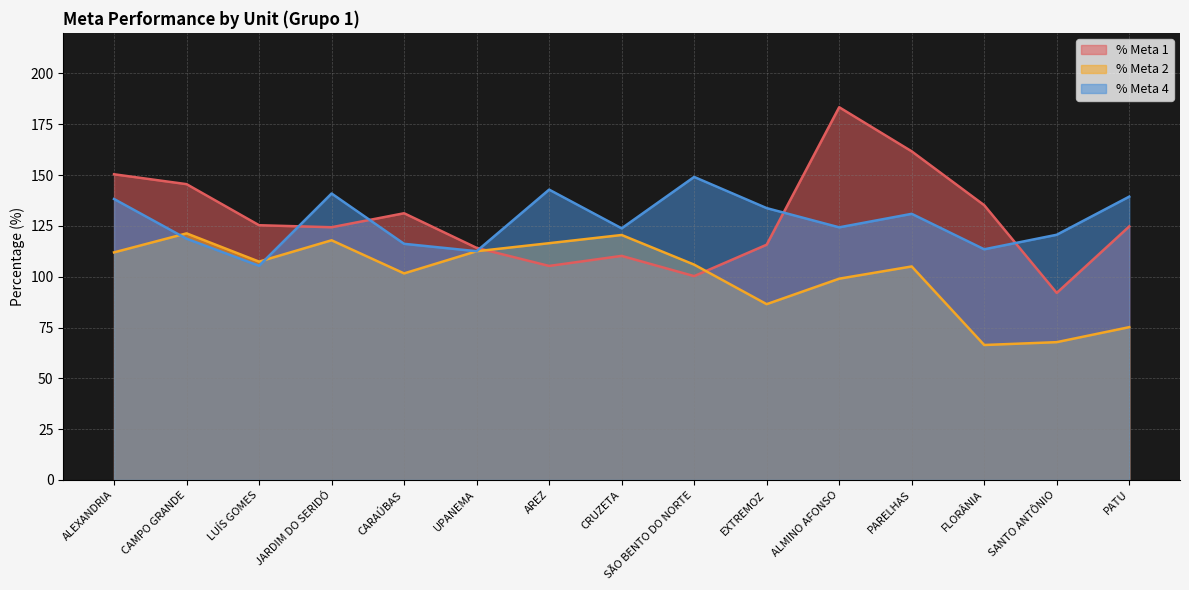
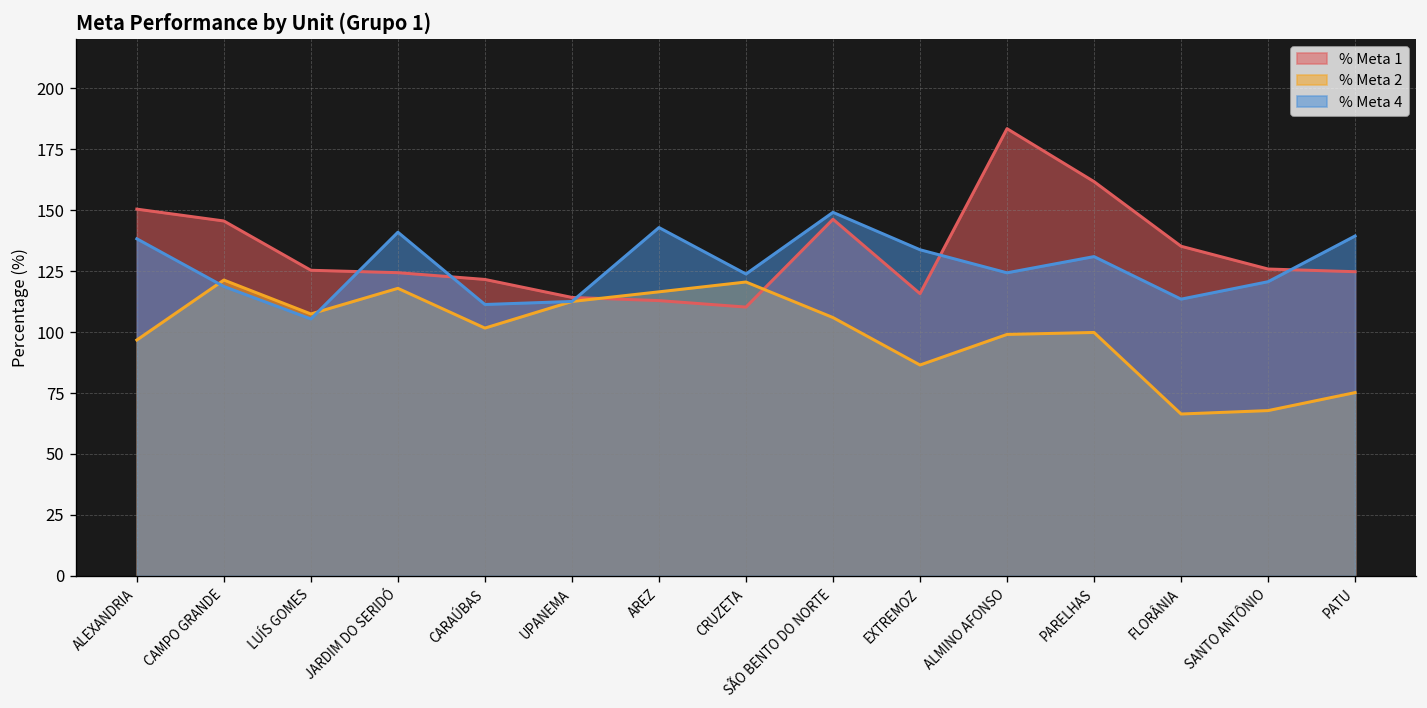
  {
    "% Meta 1": {
      "ALEXANDRIA": 150,
      "CAMPO GRANDE": 146,
      "LUÍS GOMES": 125,
      "JARDIM DO SERIDÓ": 124,
-     "CARAÚBAS": 131,
+     "CARAÚBAS": 122,
      "UPANEMA": 114,
-     "AREZ": 105,
+     "AREZ": 113,
      "CRUZETA": 110,
-     "SÃO BENTO DO NORTE": 100,
+     "SÃO BENTO DO NORTE": 146,
      "EXTREMOZ": 116,
      "ALMINO AFONSO": 183,
      "PARELHAS": 162,
      "FLORÂNIA": 135,
-     "SANTO ANTÔNIO": 92,
+     "SANTO ANTÔNIO": 126,
      "PATU": 125
    },
    "% Meta 2": {
-     "ALEXANDRIA": 112,
+     "ALEXANDRIA": 97,
      "CAMPO GRANDE": 121,
      "LUÍS GOMES": 107,
      "JARDIM DO SERIDÓ": 118,
      "CARAÚBAS": 102,
      "AREZ": 117,
      "CRUZETA": 121,
      "SÃO BENTO DO NORTE": 106,
      "EXTREMOZ": 86,
      "ALMINO AFONSO": 99,
-     "PARELHAS": 105,
+     "PARELHAS": 100,
      "FLORÂNIA": 66,
      "SANTO ANTÔNIO": 68,
      "PATU": 75
    },
    "% Meta 4": {
      "ALEXANDRIA": 138,
      "CAMPO GRANDE": 119,
      "LUÍS GOMES": 105,
      "JARDIM DO SERIDÓ": 141,
-     "CARAÚBAS": 116,
+     "CARAÚBAS": 111,
      "AREZ": 143,
      "CRUZETA": 124,
      "SÃO BENTO DO NORTE": 149,
      "EXTREMOZ": 134,
      "ALMINO AFONSO": 124,
      "PARELHAS": 131,
      "FLORÂNIA": 114,
      "SANTO ANTÔNIO": 121,
      "PATU": 139
    }
  }
